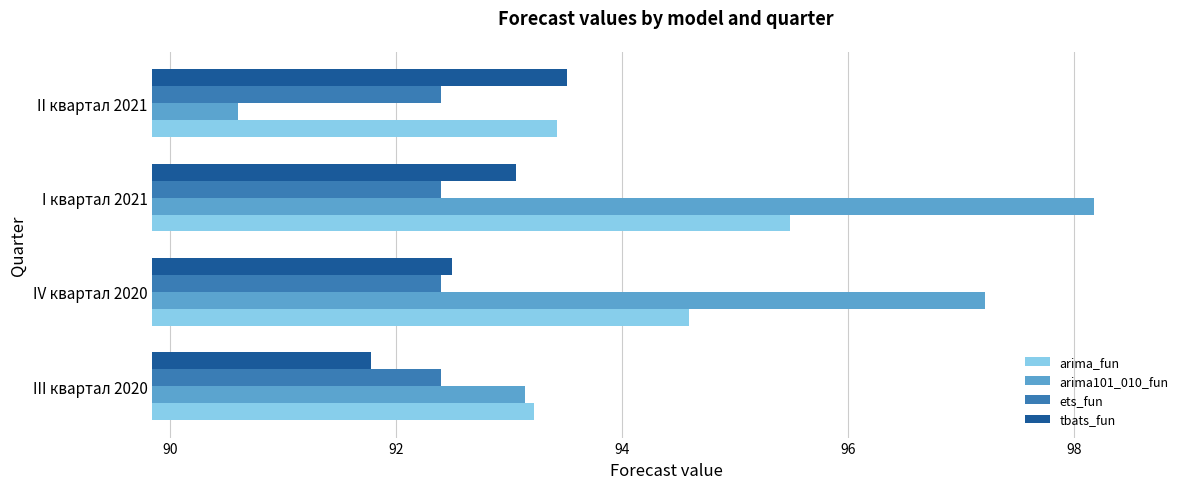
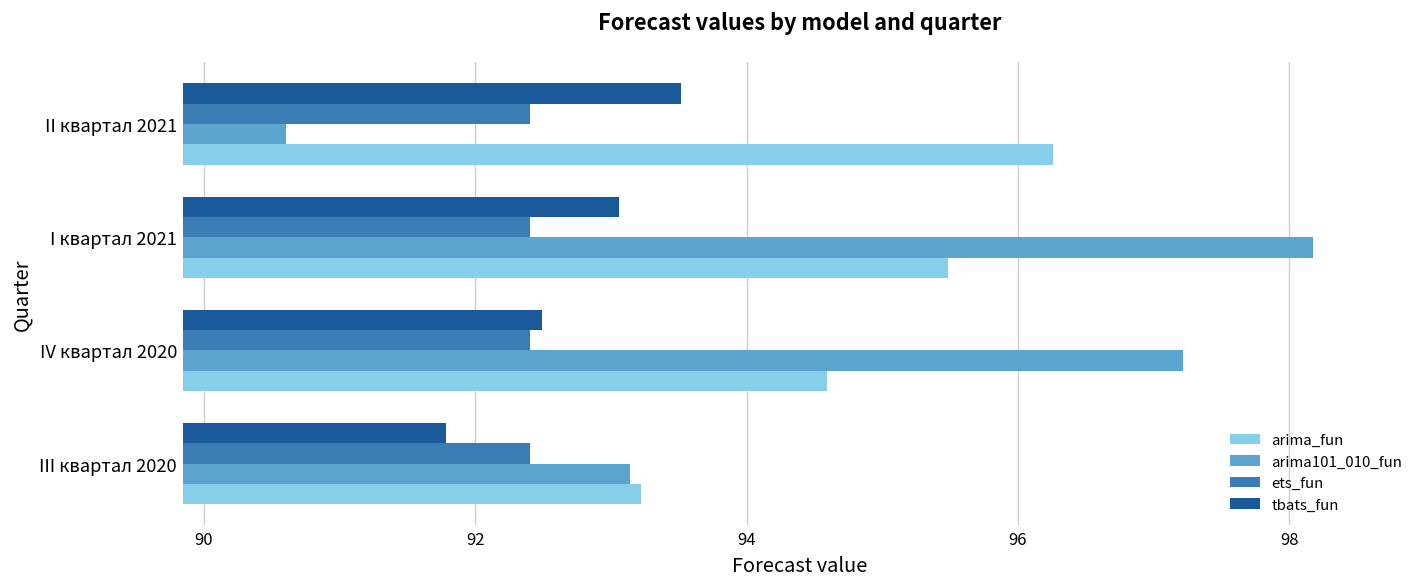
  {
    "arima_fun": {
-     "II квартал 2021": 93.43,
+     "II квартал 2021": 96.26,
      "I квартал 2021": 95.48,
      "IV квартал 2020": 94.59,
      "III квартал 2020": 93.22
    }
  }
